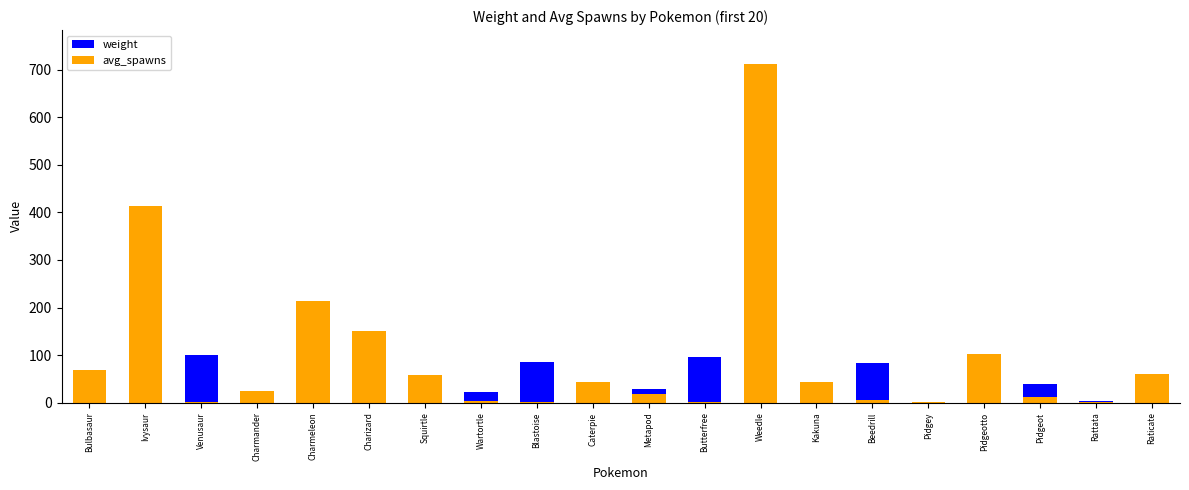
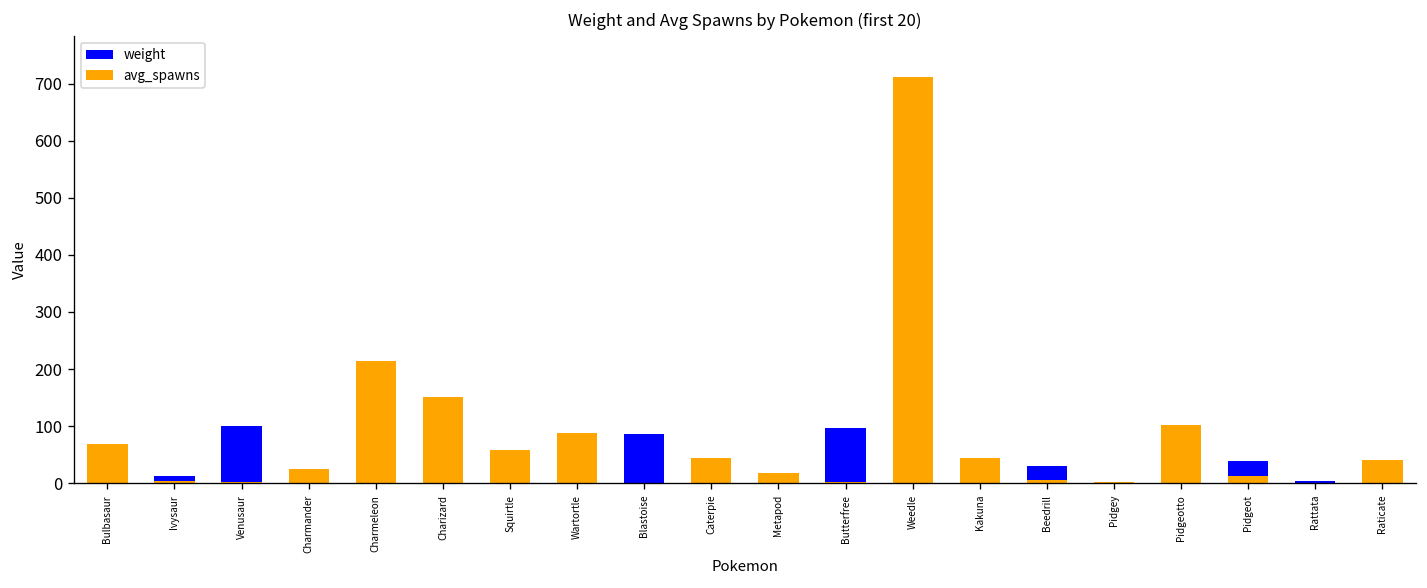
  {
    "weight": {
      "Venusaur": 100,
      "Blastoise": 90,
-     "Metapod": 30,
+     "Metapod": 10,
      "Butterfree": 100,
-     "Beedrill": 80,
+     "Beedrill": 30,
      "Pidgeot": 40
    },
    "avg_spawns": {
      "Bulbasaur": 70,
-     "Ivysaur": 410,
+     "Ivysaur": 0,
      "Charmander": 30,
      "Charmeleon": 210,
      "Charizard": 150,
      "Squirtle": 60,
-     "Wartortle": 0,
+     "Wartortle": 90,
      "Caterpie": 40,
      "Weedle": 710,
      "Kakuna": 40,
      "Pidgeotto": 100,
-     "Raticate": 60
+     "Raticate": 40
    }
  }
